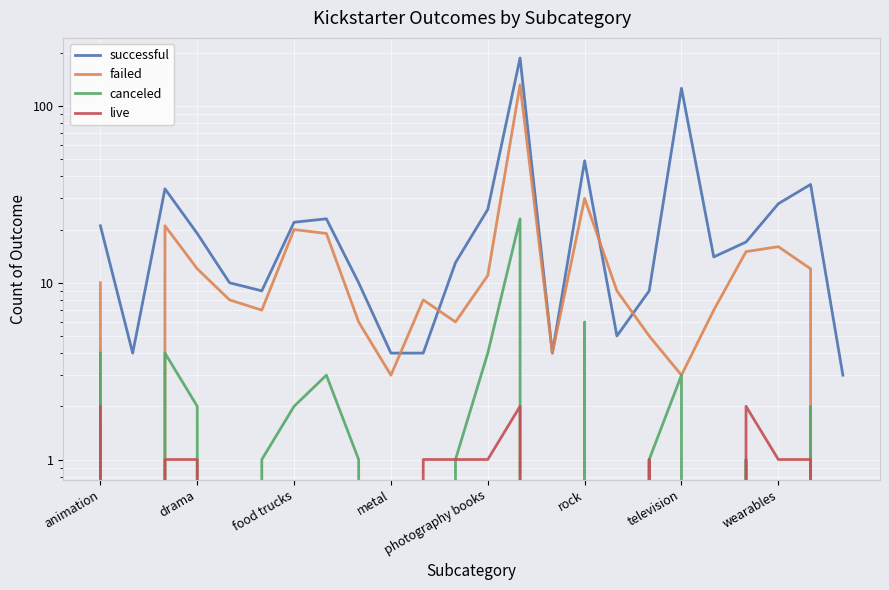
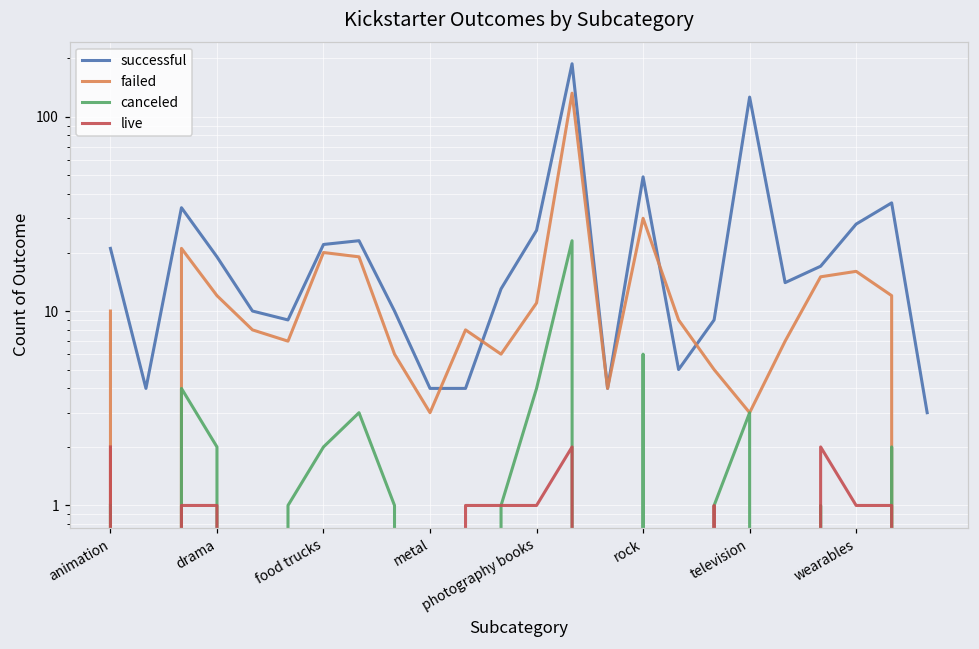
  {
    "successful": {
      "animation": 21,
      "drama": 19,
      "food trucks": 22,
      "metal": 4,
      "photography books": 26,
      "rock": 49,
      "television": 130,
      "wearables": 28
    },
    "canceled": {
-     "animation": 4,
+     "animation": 1,
      "drama": 2,
      "food trucks": 2,
      "photography books": 4,
      "rock": 6
    }
  }
